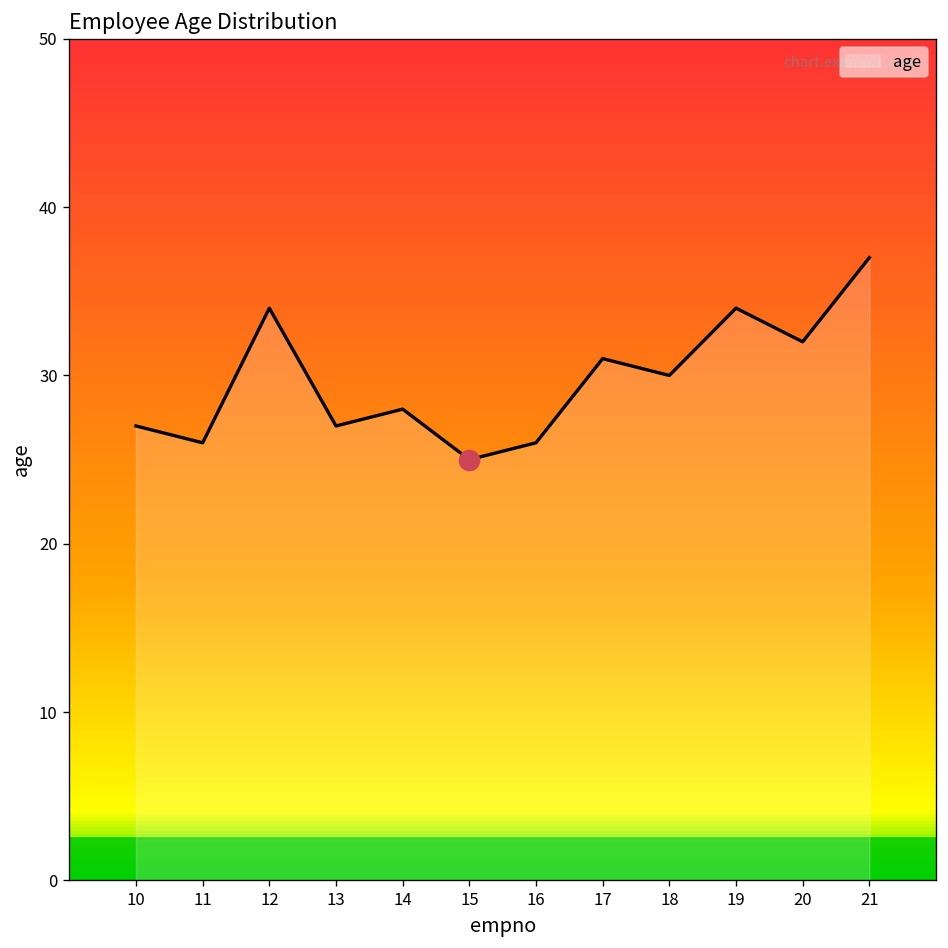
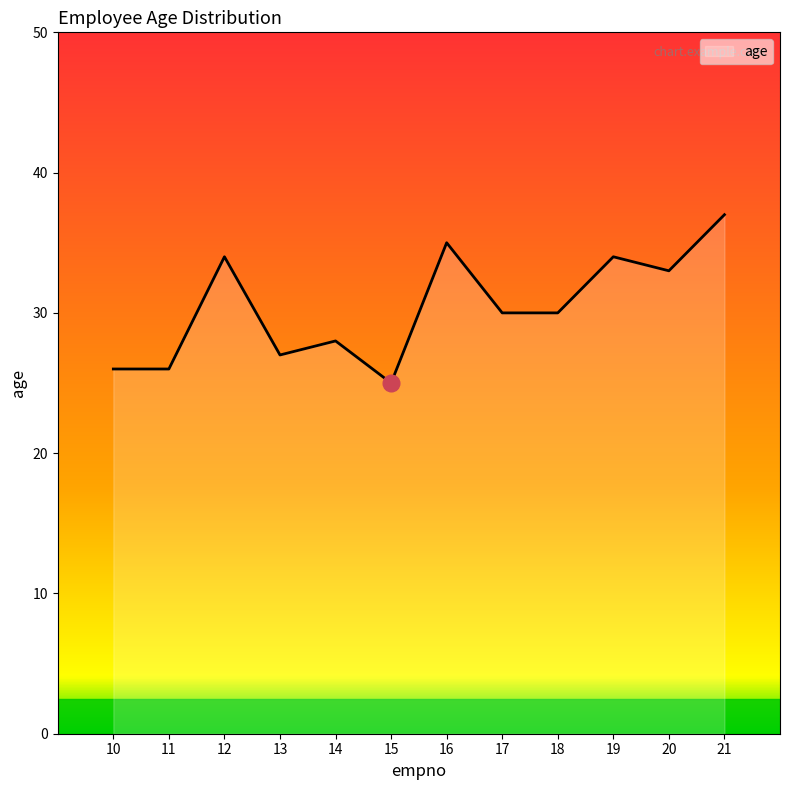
  {
    "age": {
-     "10": 27,
+     "10": 26,
      "11": 26,
      "12": 34,
      "13": 27,
      "14": 28,
-     "16": 26,
-     "17": 31,
+     "16": 35,
+     "17": 30,
      "18": 30,
      "19": 34,
-     "20": 32,
+     "20": 33,
      "21": 37
    }
  }
